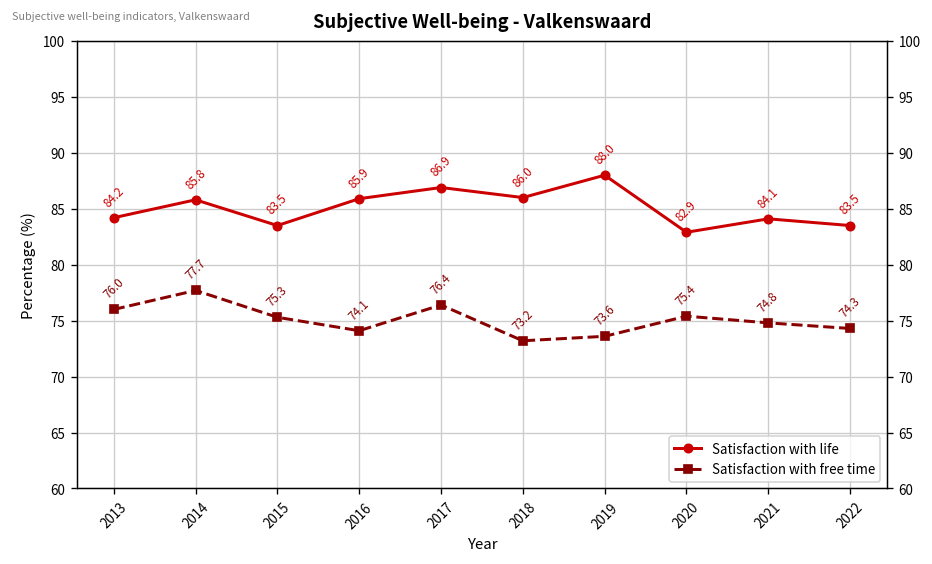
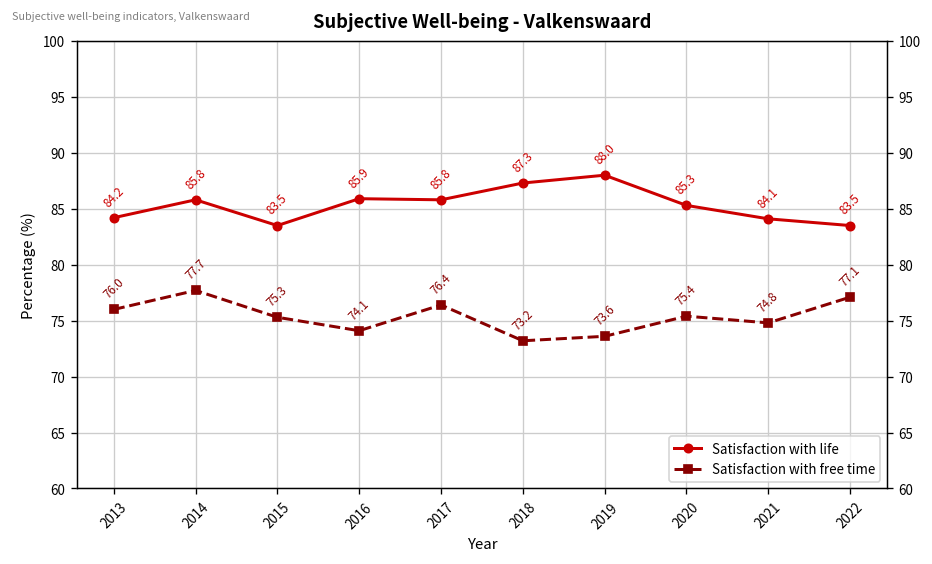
  {
    "Satisfaction with life": {
      "2013": 84.2,
      "2014": 85.8,
      "2015": 83.5,
      "2016": 85.9,
-     "2017": 86.9,
-     "2018": 86.0,
+     "2017": 85.8,
+     "2018": 87.3,
      "2019": 88.0,
-     "2020": 82.9,
+     "2020": 85.3,
      "2021": 84.1,
      "2022": 83.5
    },
    "Satisfaction with free time": {
      "2013": 76.0,
      "2014": 77.7,
      "2015": 75.3,
      "2016": 74.1,
      "2017": 76.4,
      "2018": 73.2,
      "2019": 73.6,
      "2020": 75.4,
      "2021": 74.8,
-     "2022": 74.3
+     "2022": 77.1
    }
  }
